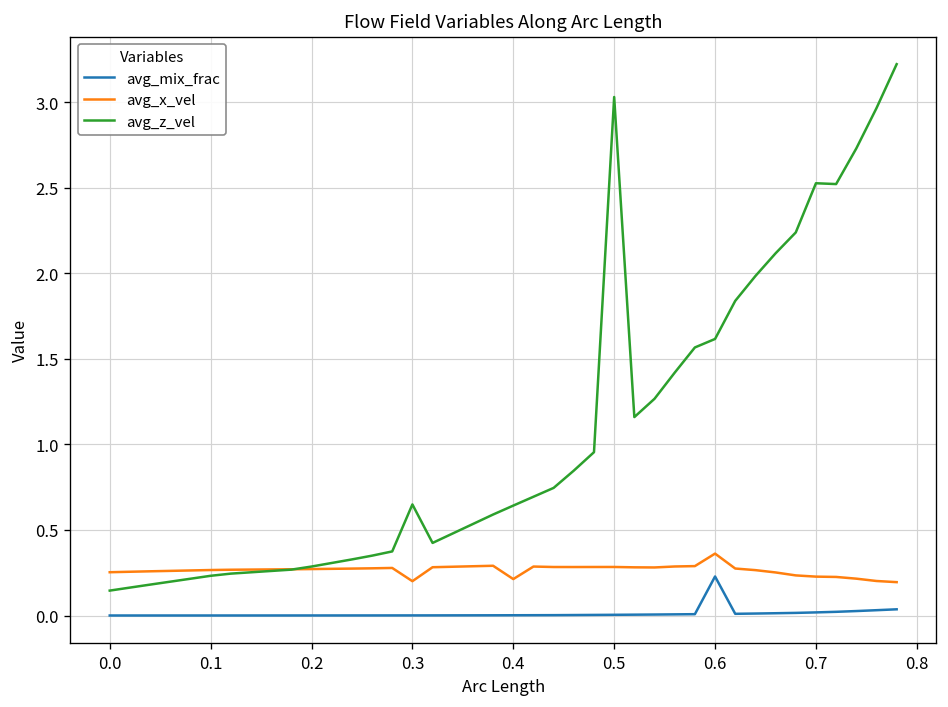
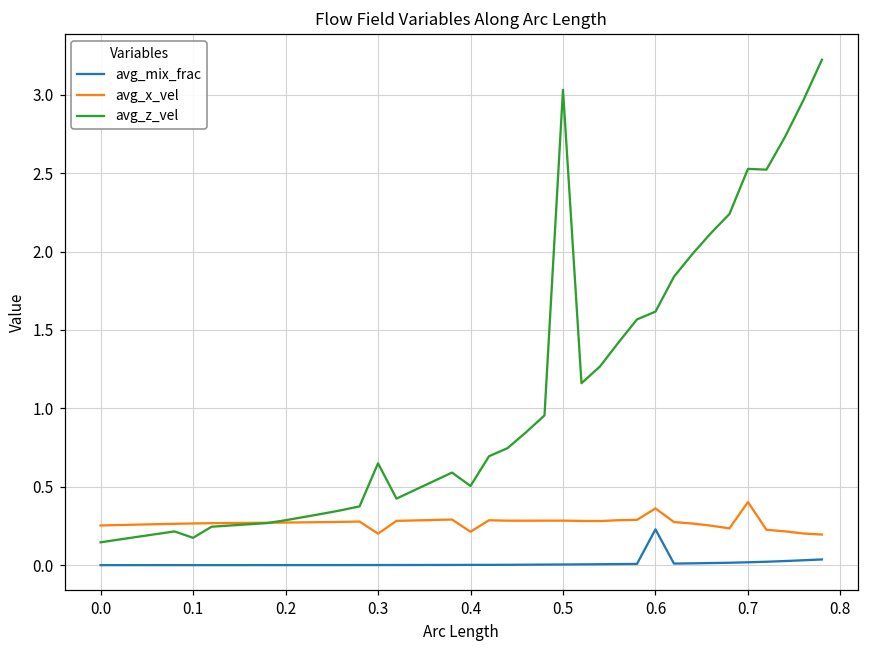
  {
    "avg_mix_frac": {
      "0.0": 0.00,
      "0.1": 0.00,
      "0.2": 0.00,
      "0.3": 0.00,
      "0.4": 0.00,
      "0.5": 0.00,
      "0.6": 0.23,
      "0.7": 0.02
    },
    "avg_x_vel": {
      "0.0": 0.25,
      "0.1": 0.27,
      "0.3": 0.20,
      "0.4": 0.21,
      "0.5": 0.28,
      "0.6": 0.36,
-     "0.7": 0.23
+     "0.7": 0.40
    },
    "avg_z_vel": {
      "0.0": 0.15,
-     "0.1": 0.23,
+     "0.1": 0.17,
      "0.3": 0.65,
-     "0.4": 0.64,
+     "0.4": 0.50,
      "0.5": 3.03,
      "0.6": 1.62,
      "0.7": 2.53
    }
  }
